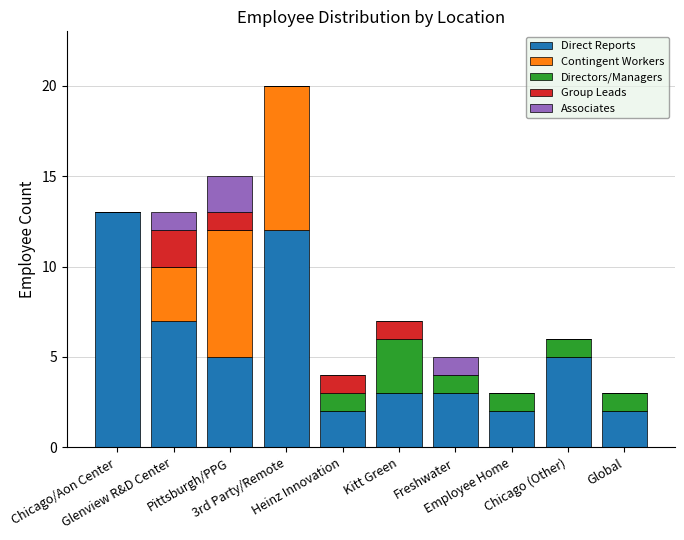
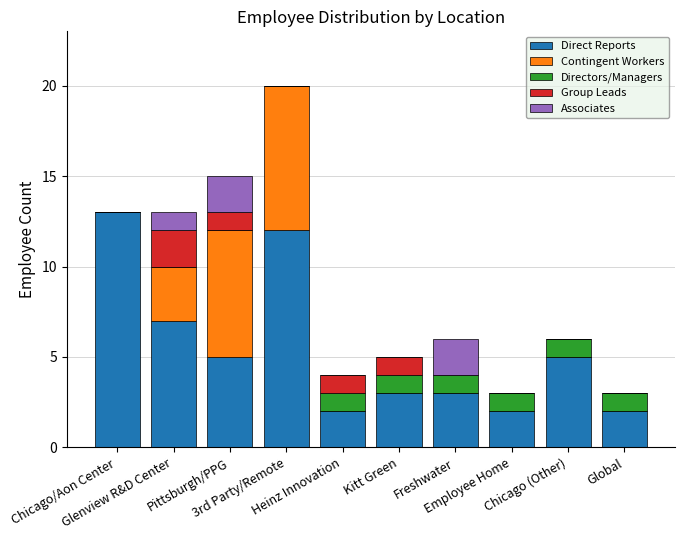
  {
    "Direct Reports": {
      "Chicago/Aon Center": 13,
      "Glenview R&D Center": 7,
      "Pittsburgh/PPG": 5,
      "3rd Party/Remote": 12,
      "Heinz Innovation": 2,
      "Kitt Green": 3,
      "Freshwater": 3,
      "Employee Home": 2,
      "Chicago (Other)": 5,
      "Global": 2
    },
    "Contingent Workers": {
      "Chicago/Aon Center": 0,
      "Glenview R&D Center": 3,
      "Pittsburgh/PPG": 7,
      "3rd Party/Remote": 8,
      "Heinz Innovation": 0,
      "Kitt Green": 0,
      "Freshwater": 0,
      "Employee Home": 0,
      "Chicago (Other)": 0,
      "Global": 0
    },
    "Directors/Managers": {
      "Chicago/Aon Center": 0,
      "Glenview R&D Center": 0,
      "Pittsburgh/PPG": 0,
      "3rd Party/Remote": 0,
      "Heinz Innovation": 1,
-     "Kitt Green": 3,
+     "Kitt Green": 1,
      "Freshwater": 1,
      "Employee Home": 1,
      "Chicago (Other)": 1,
      "Global": 1
    },
    "Group Leads": {
      "Chicago/Aon Center": 0,
      "Glenview R&D Center": 2,
      "Pittsburgh/PPG": 1,
      "3rd Party/Remote": 0,
      "Heinz Innovation": 1,
      "Kitt Green": 1,
      "Freshwater": 0,
      "Employee Home": 0,
      "Chicago (Other)": 0,
      "Global": 0
    },
    "Associates": {
      "Chicago/Aon Center": 0,
      "Glenview R&D Center": 1,
      "Pittsburgh/PPG": 2,
      "3rd Party/Remote": 0,
      "Heinz Innovation": 0,
      "Kitt Green": 0,
-     "Freshwater": 1,
+     "Freshwater": 2,
      "Employee Home": 0,
      "Chicago (Other)": 0,
      "Global": 0
    }
  }
